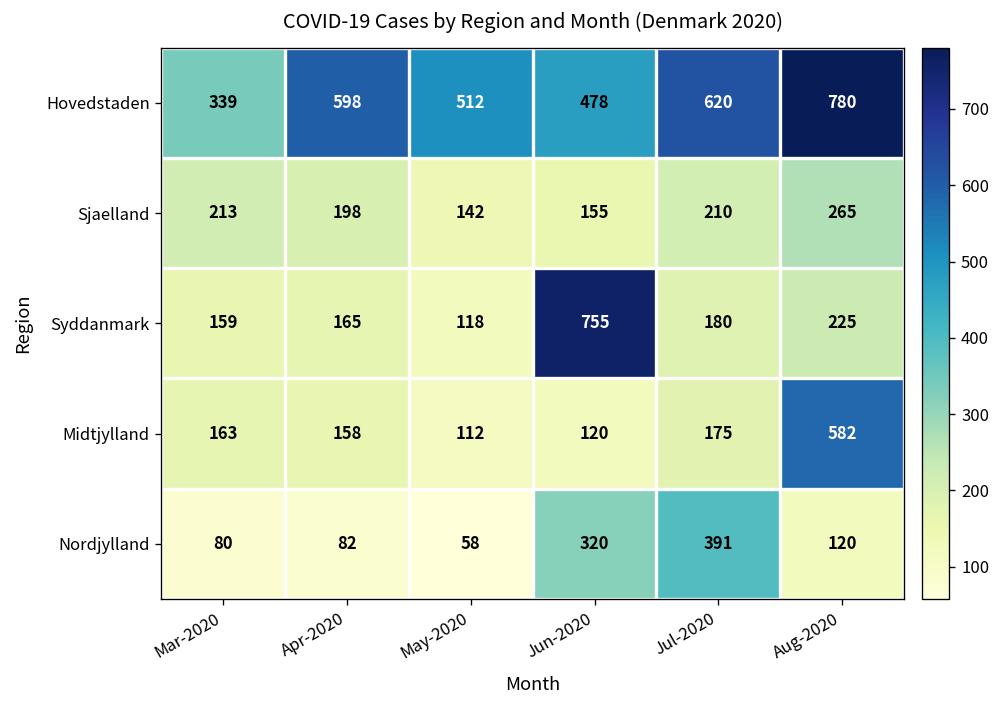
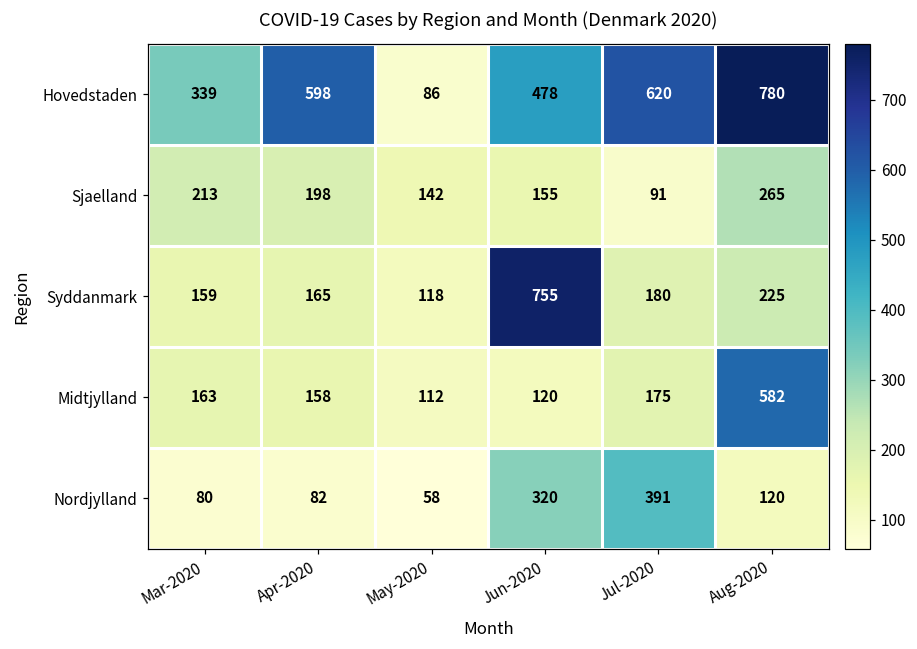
  {
    "Hovedstaden": {
      "Mar-2020": 339,
      "Apr-2020": 598,
-     "May-2020": 512,
+     "May-2020": 86,
      "Jun-2020": 478,
      "Jul-2020": 620,
      "Aug-2020": 780
    },
    "Sjaelland": {
      "Mar-2020": 213,
      "Apr-2020": 198,
      "May-2020": 142,
      "Jun-2020": 155,
-     "Jul-2020": 210,
+     "Jul-2020": 91,
      "Aug-2020": 265
    },
    "Syddanmark": {
      "Mar-2020": 159,
      "Apr-2020": 165,
      "May-2020": 118,
      "Jun-2020": 755,
      "Jul-2020": 180,
      "Aug-2020": 225
    },
    "Midtjylland": {
      "Mar-2020": 163,
      "Apr-2020": 158,
      "May-2020": 112,
      "Jun-2020": 120,
      "Jul-2020": 175,
      "Aug-2020": 582
    },
    "Nordjylland": {
      "Mar-2020": 80,
      "Apr-2020": 82,
      "May-2020": 58,
      "Jun-2020": 320,
      "Jul-2020": 391,
      "Aug-2020": 120
    }
  }
